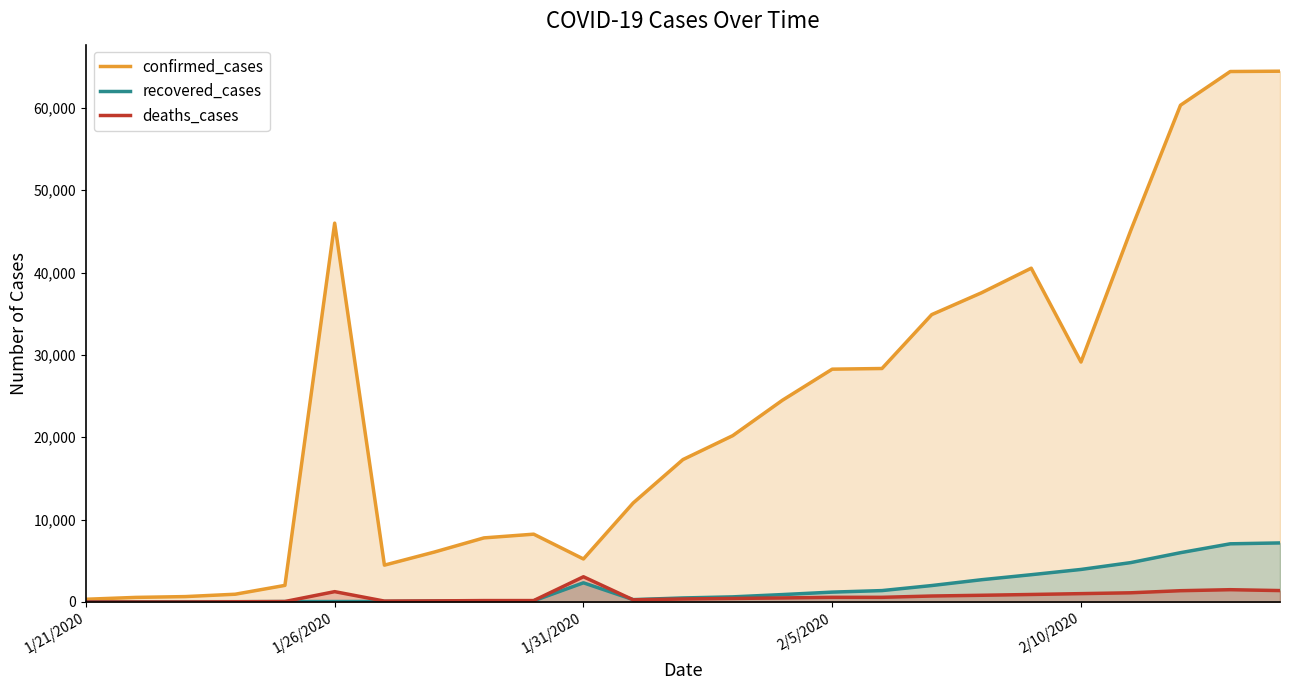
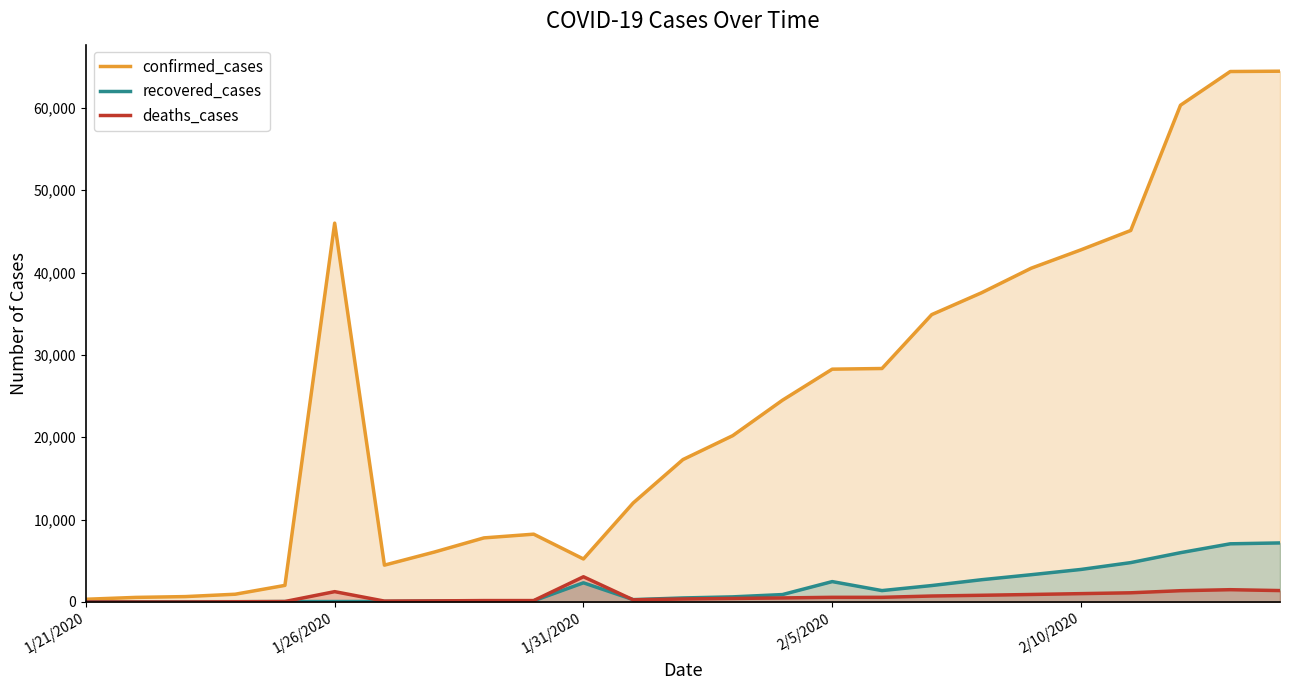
  {
    "confirmed_cases": {
      "1/26/2020": "46,000",
      "1/31/2020": "5,000",
      "2/5/2020": "28,000",
-     "2/10/2020": "29,000"
+     "2/10/2020": "43,000"
    },
    "recovered_cases": {
      "1/26/2020": "0",
      "1/31/2020": "2,000",
-     "2/5/2020": "1,000",
+     "2/5/2020": "2,000",
      "2/10/2020": "4,000"
    },
    "deaths_cases": {
      "1/26/2020": "1,000",
      "1/31/2020": "3,000",
      "2/5/2020": "1,000",
      "2/10/2020": "1,000"
    }
  }
